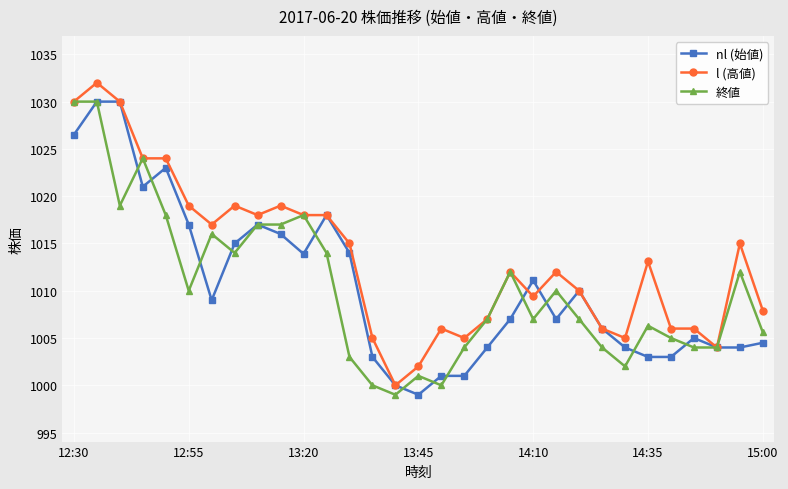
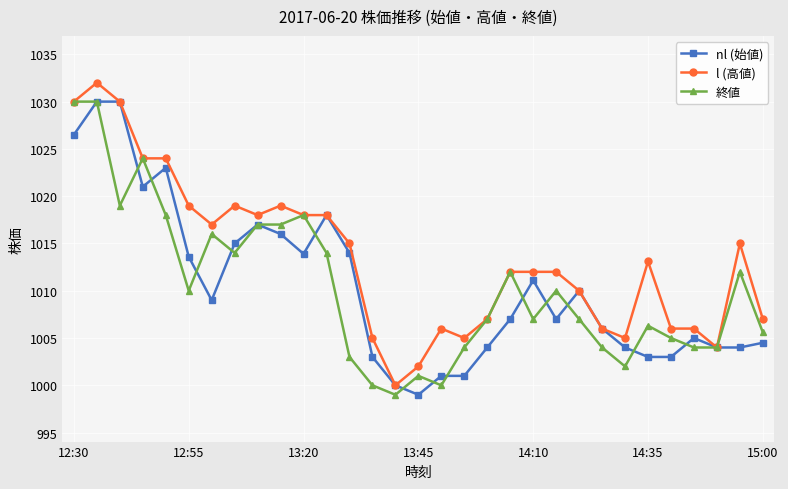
  {
    "nl (始値)": {
      "12:30": 1027,
-     "12:55": 1017,
+     "12:55": 1014,
      "13:20": 1014,
      "13:45": 999,
      "14:10": 1011,
      "14:35": 1003,
      "15:00": 1005
    },
    "l (高値)": {
      "12:55": 1019,
      "13:45": 1002,
-     "14:10": 1009,
+     "14:10": 1012,
      "14:35": 1013,
-     "15:00": 1008
+     "15:00": 1007
    },
    "終値": {
      "12:55": 1010,
      "13:45": 1001,
      "14:10": 1007,
      "14:35": 1006,
      "15:00": 1006
    }
  }
